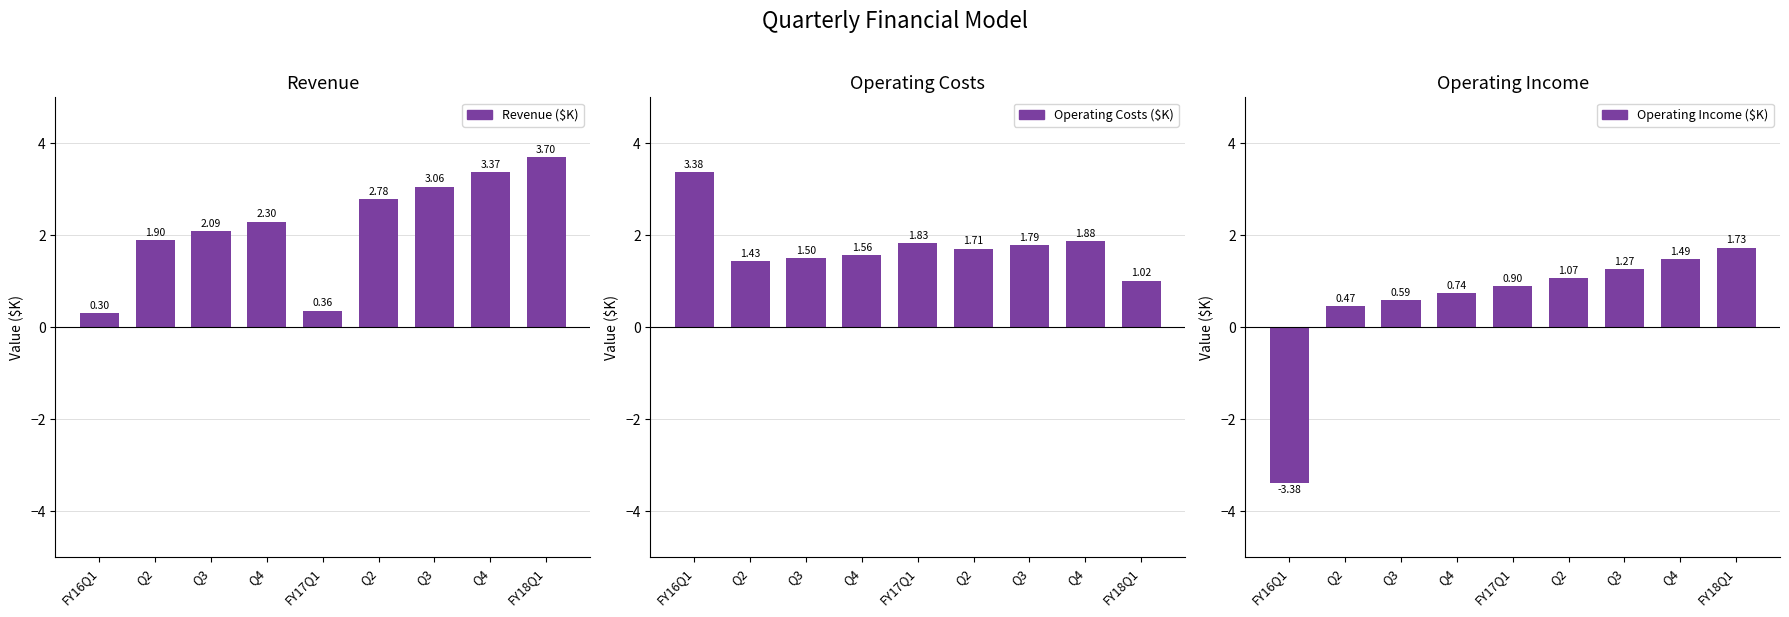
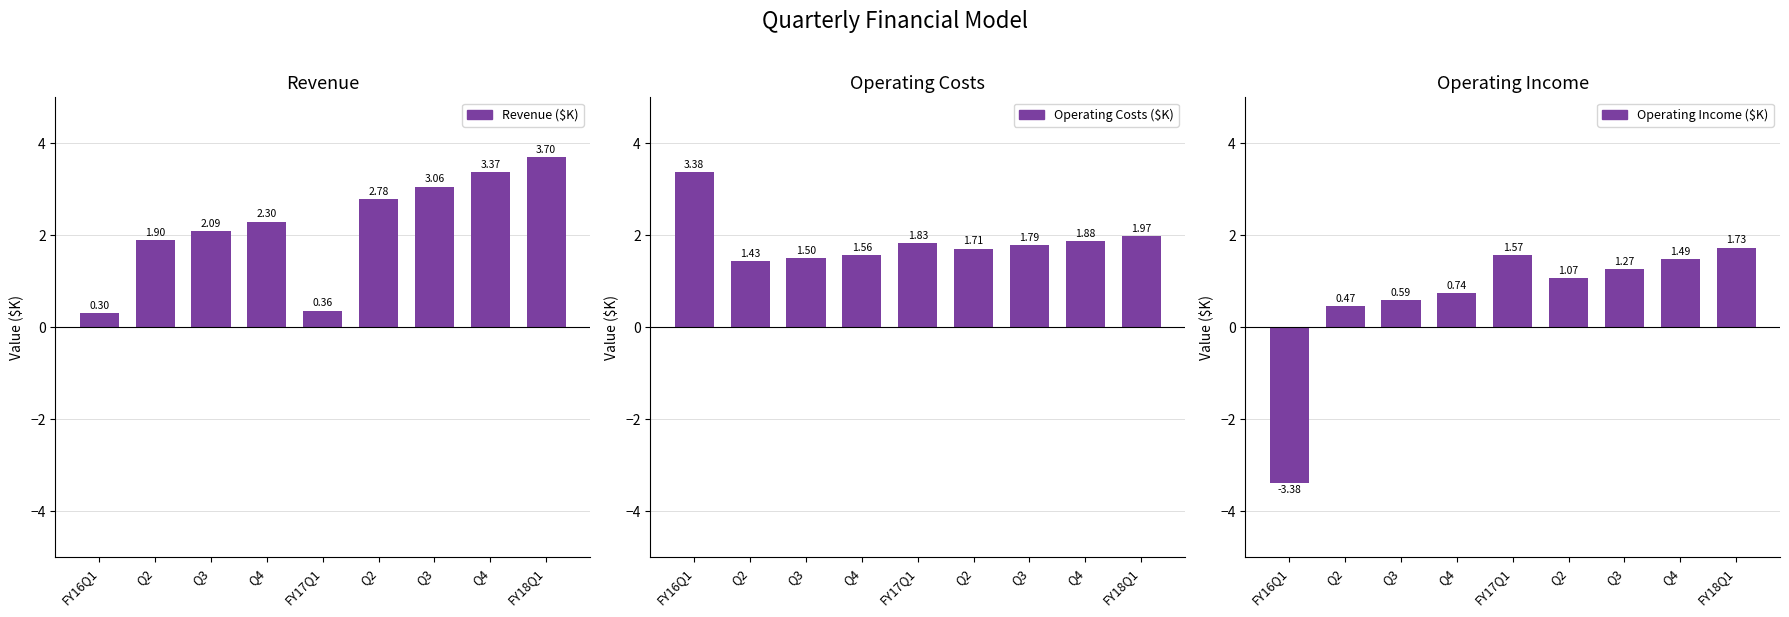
  {
    "Revenue": {
      "FY16Q1": 0.30,
      "FY17Q1": 0.36,
      "FY18Q1": 3.70
    },
    "Operating Costs": {
      "FY16Q1": 3.38,
      "FY17Q1": 1.83,
-     "FY18Q1": 1.02
+     "FY18Q1": 1.97
    },
    "Operating Income": {
      "FY16Q1": -3.38,
-     "FY17Q1": 0.90,
+     "FY17Q1": 1.57,
      "FY18Q1": 1.73
    }
  }
